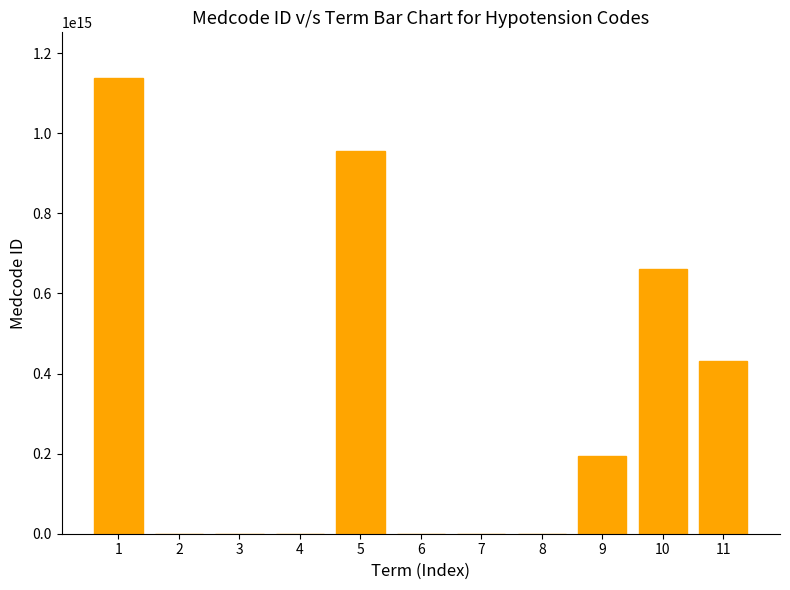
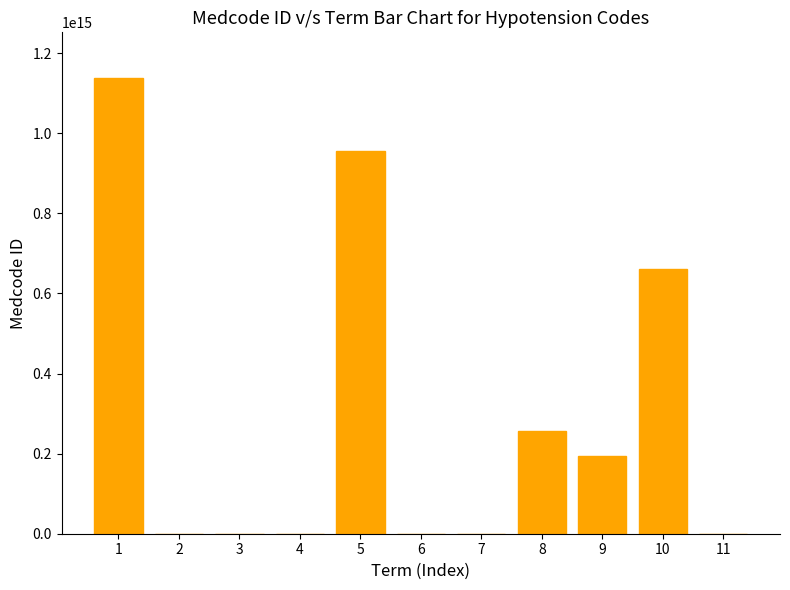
  {
    "1": 1140000000000000,
    "5": 960000000000000,
-   "8": 0,
+   "8": 260000000000000,
    "9": 190000000000000,
    "10": 660000000000000,
-   "11": 430000000000000
+   "11": 0
  }
